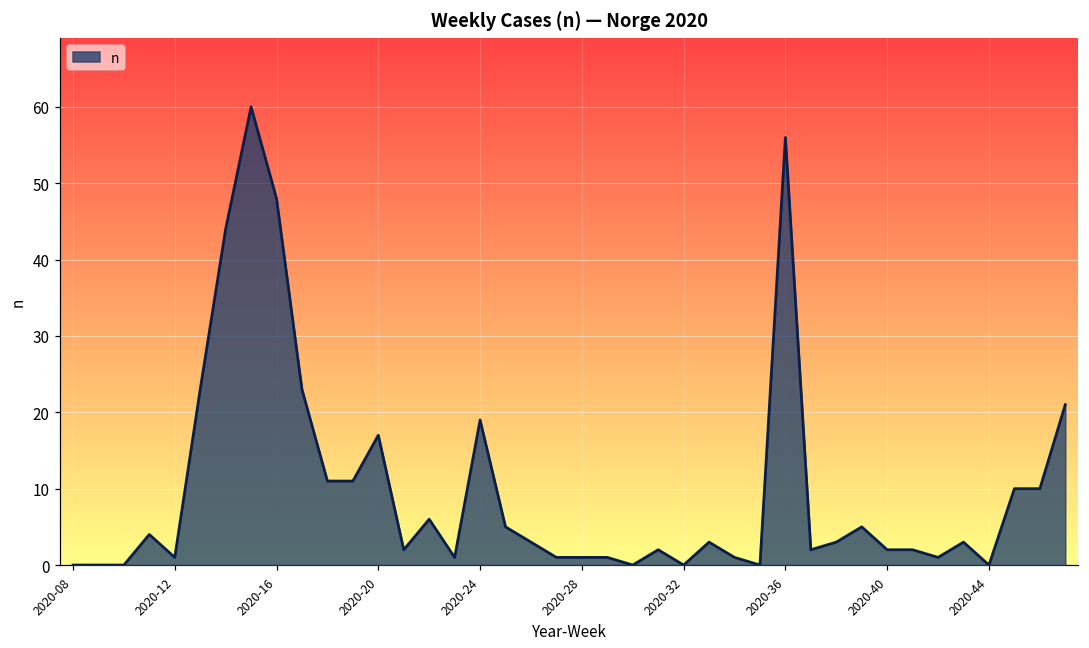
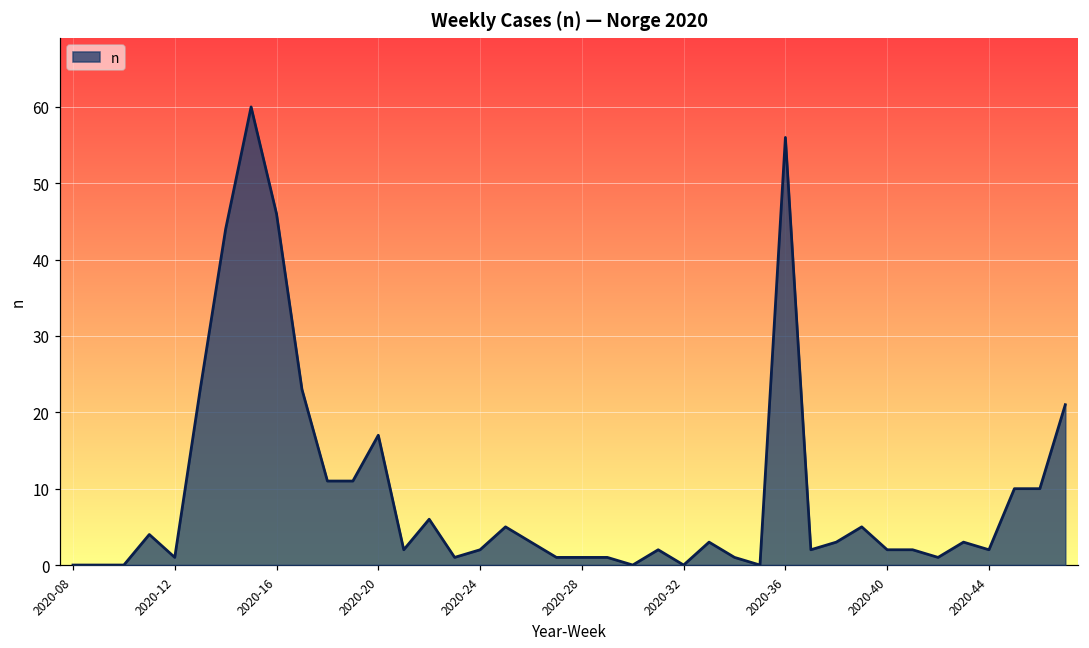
  {
    "2020-08": 0,
    "2020-12": 1,
-   "2020-16": 48,
+   "2020-16": 46,
    "2020-20": 17,
-   "2020-24": 19,
+   "2020-24": 2,
    "2020-28": 1,
    "2020-32": 0,
    "2020-36": 56,
    "2020-40": 2,
-   "2020-44": 0
+   "2020-44": 2
  }
